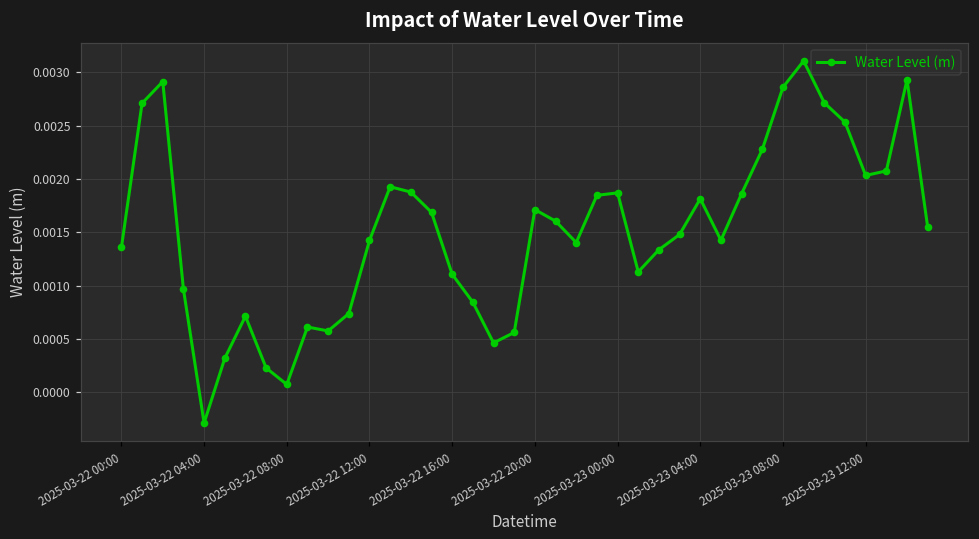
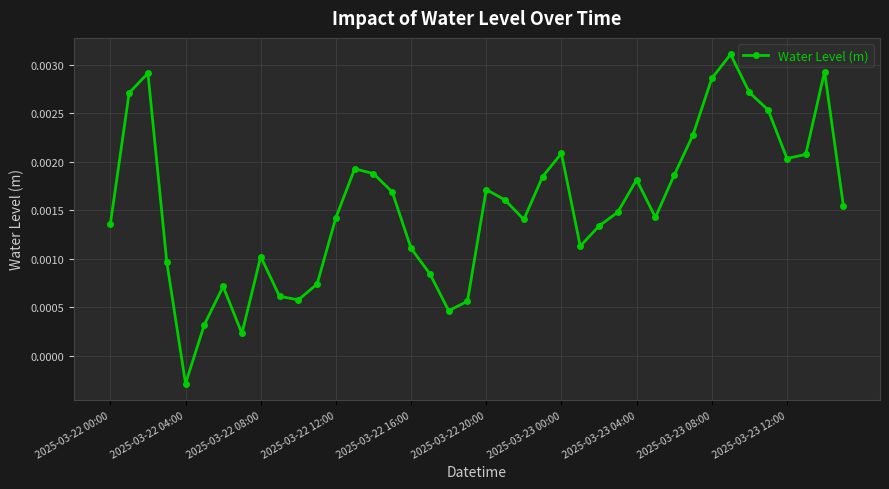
  {
    "2025-03-22 00:00": 0.0014,
    "2025-03-22 04:00": -0.0003,
-   "2025-03-22 08:00": 0.0001,
+   "2025-03-22 08:00": 0.0010,
    "2025-03-22 12:00": 0.0014,
    "2025-03-22 16:00": 0.0011,
    "2025-03-22 20:00": 0.0017,
-   "2025-03-23 00:00": 0.0019,
+   "2025-03-23 00:00": 0.0021,
    "2025-03-23 04:00": 0.0018,
    "2025-03-23 08:00": 0.0029,
    "2025-03-23 12:00": 0.0020
  }
